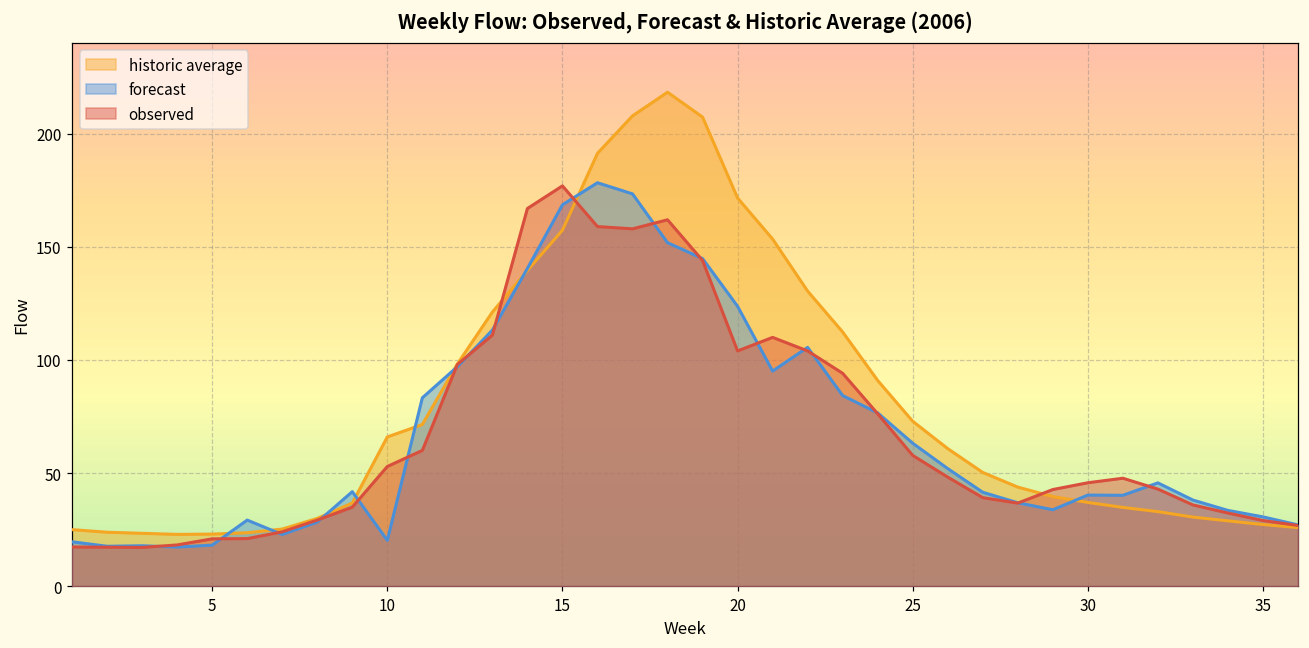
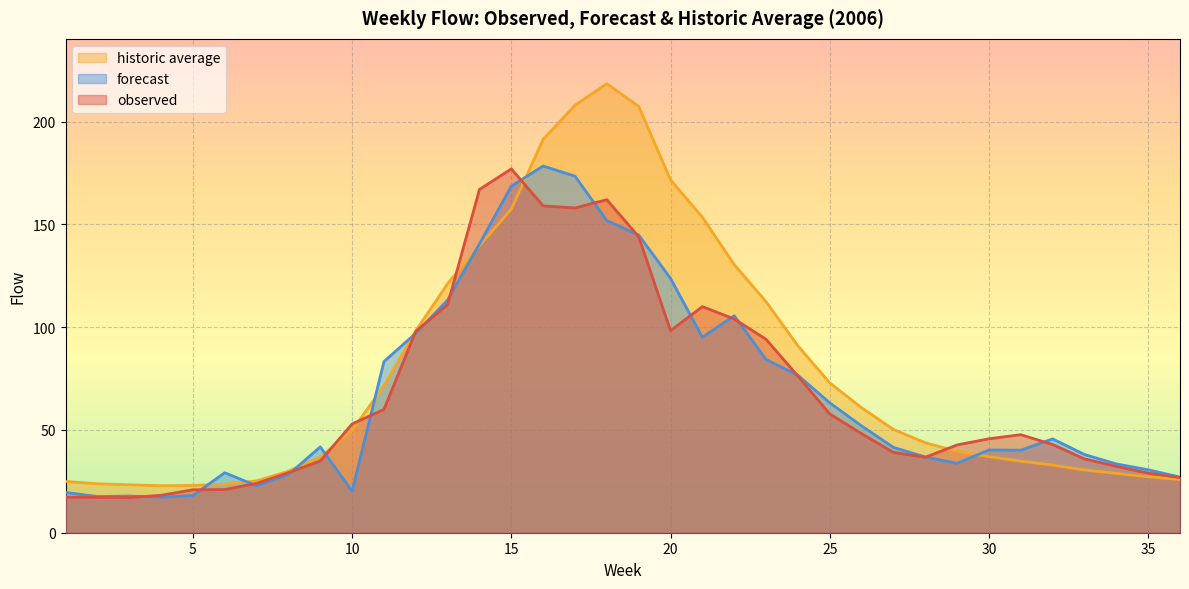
  {
    "historic average": {
      "5": 23,
-     "10": 66,
+     "10": 50,
      "15": 157,
      "20": 172,
      "25": 73,
      "30": 37,
      "35": 27
    },
    "forecast": {
      "5": 18,
      "10": 20,
      "15": 169,
      "20": 124,
      "25": 63,
      "30": 40,
      "35": 31
    },
    "observed": {
      "5": 21,
      "10": 53,
      "15": 177,
-     "20": 104,
+     "20": 98,
      "25": 58,
      "30": 46,
      "35": 29
    }
  }
